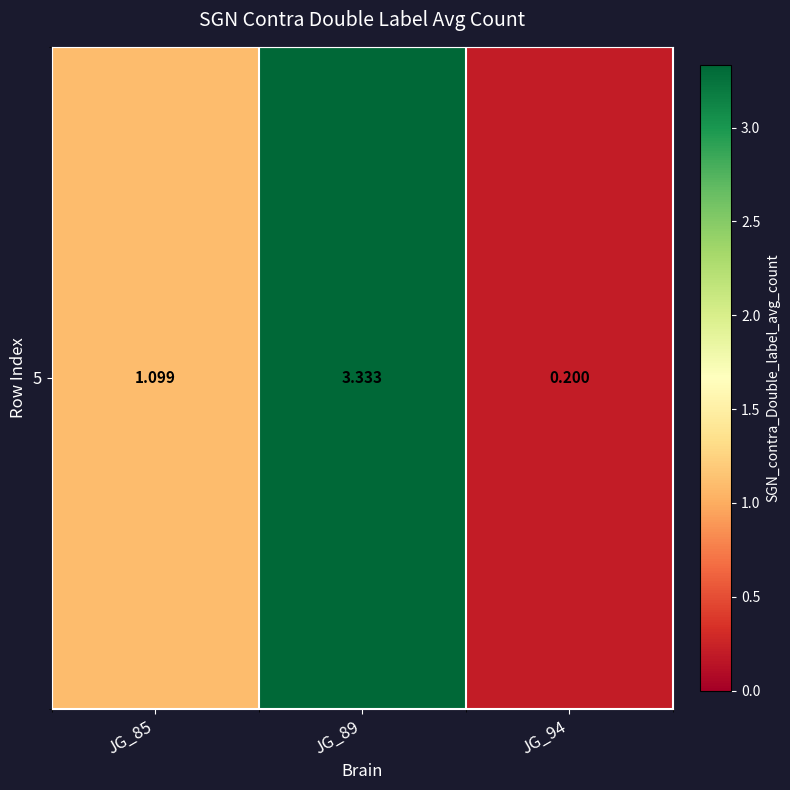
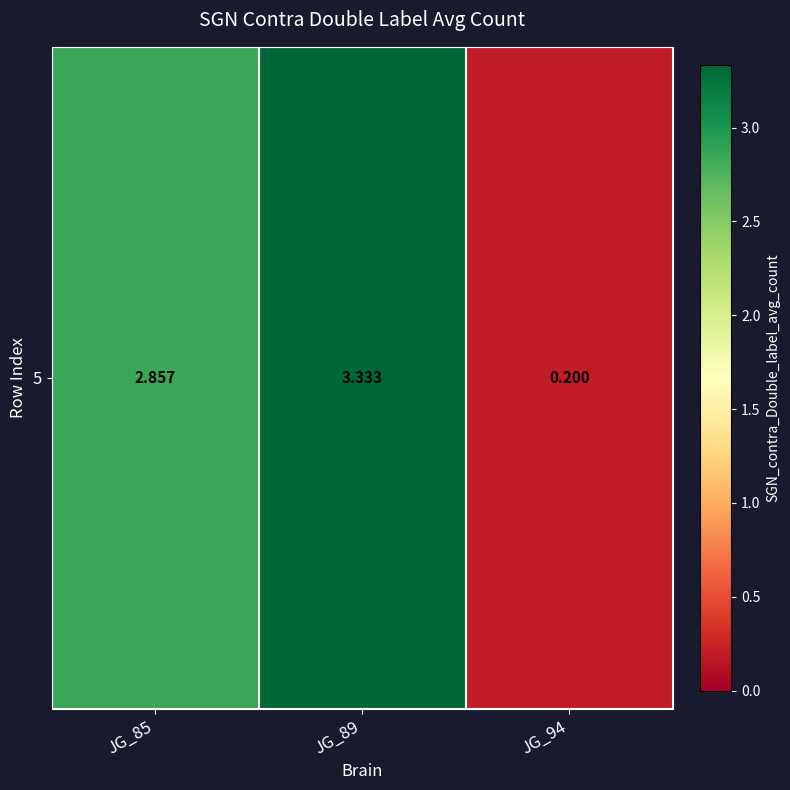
  {
    "5": {
-     "JG_85": 1.099,
+     "JG_85": 2.857,
      "JG_89": 3.333,
      "JG_94": 0.200
    }
  }
